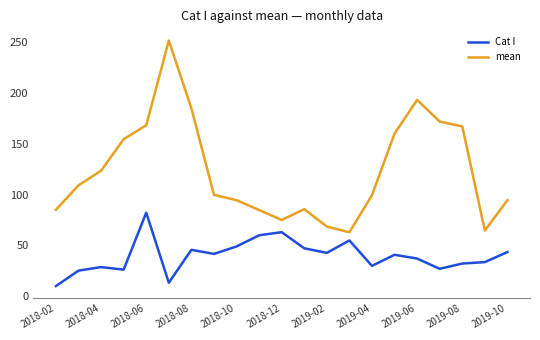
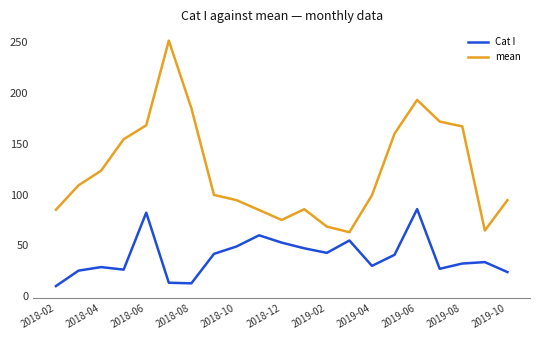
  {
    "Cat I": {
      "2018-02": 10,
      "2018-04": 29,
      "2018-06": 82,
-     "2018-08": 46,
+     "2018-08": 13,
      "2018-10": 49,
-     "2018-12": 63,
+     "2018-12": 53,
      "2019-02": 43,
      "2019-04": 30,
-     "2019-06": 37,
+     "2019-06": 86,
      "2019-08": 32,
-     "2019-10": 43
+     "2019-10": 24
    },
    "mean": {
      "2018-02": 85,
      "2018-04": 124,
      "2018-06": 168,
      "2018-08": 185,
      "2018-10": 95,
      "2018-12": 75,
      "2019-02": 69,
      "2019-04": 99,
      "2019-06": 193,
      "2019-08": 167,
      "2019-10": 95
    }
  }
